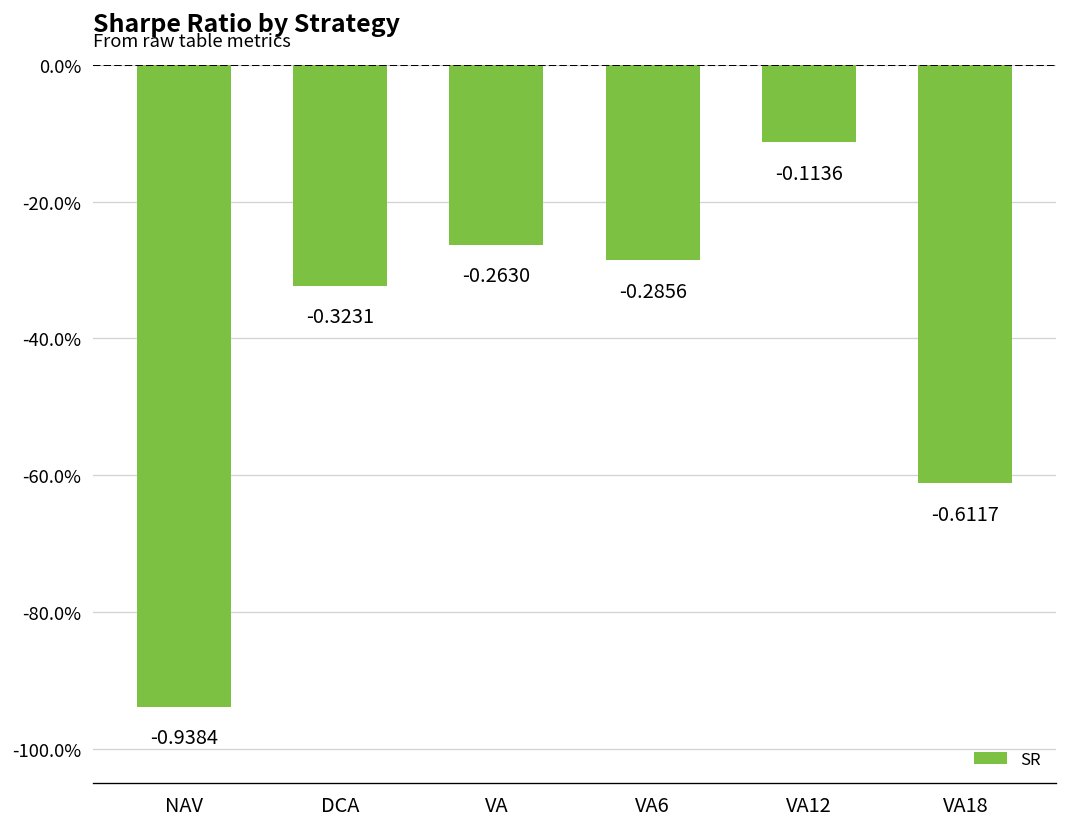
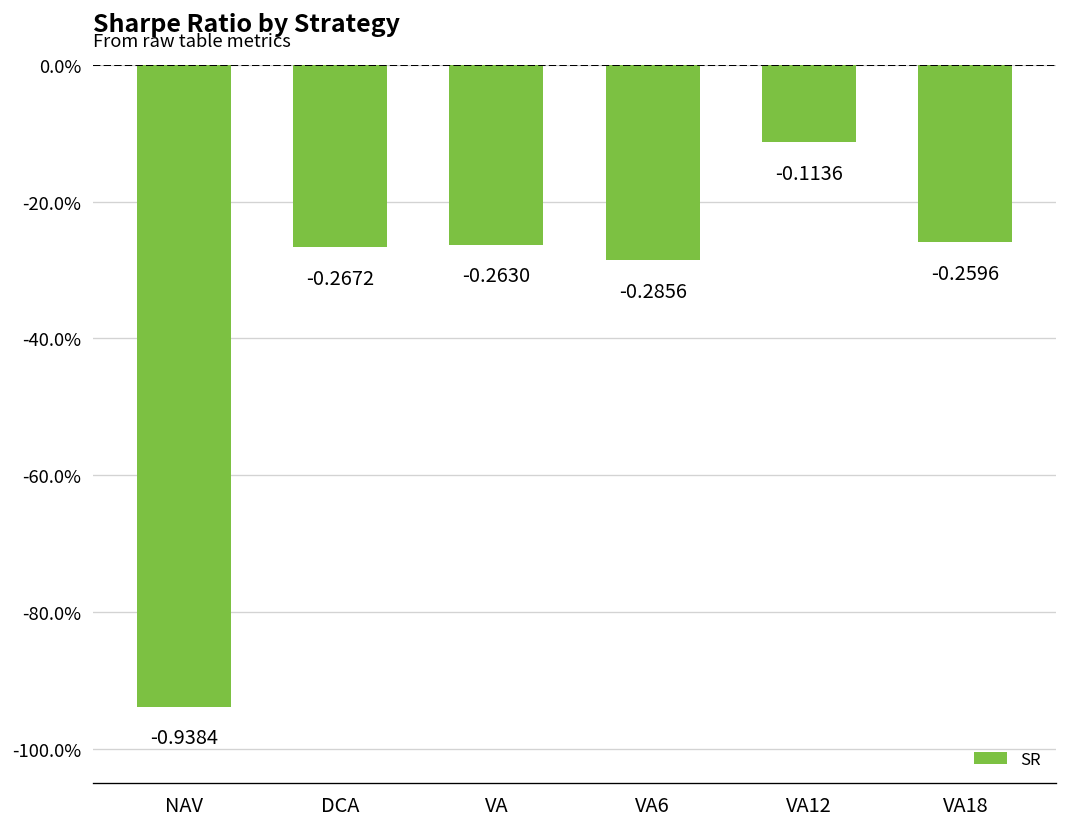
  {
    "NAV": -0.9384,
-   "DCA": -0.3231,
+   "DCA": -0.2672,
    "VA": -0.2630,
    "VA6": -0.2856,
    "VA12": -0.1136,
-   "VA18": -0.6117
+   "VA18": -0.2596
  }
